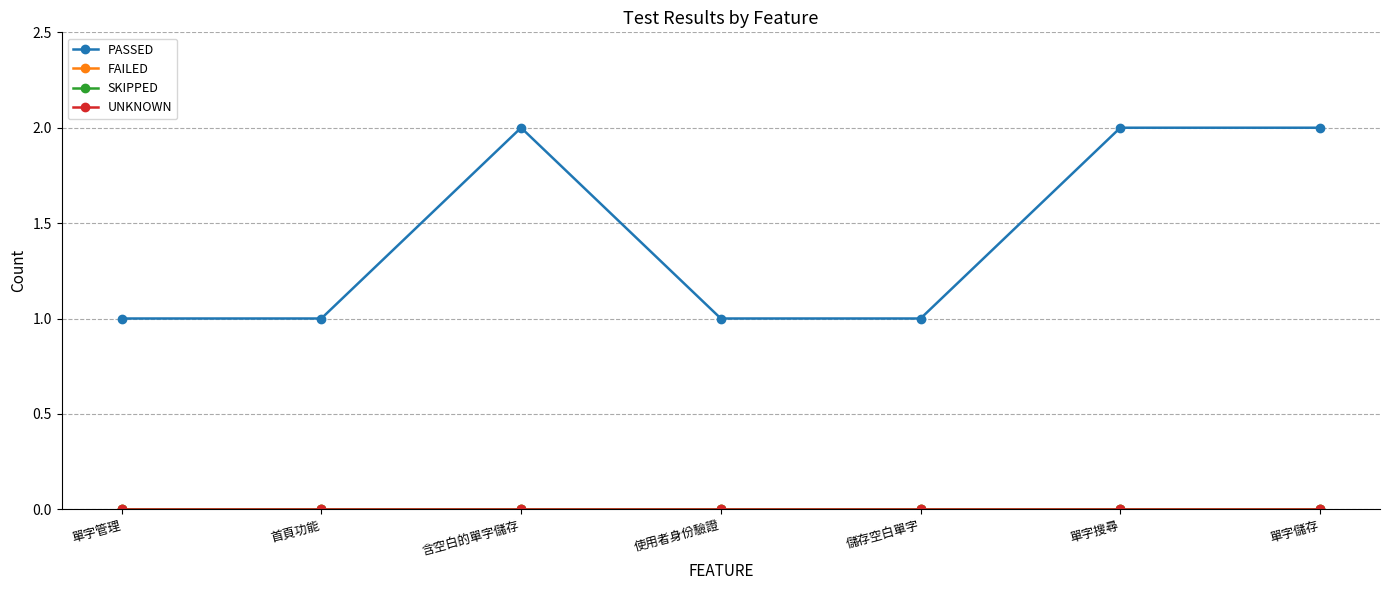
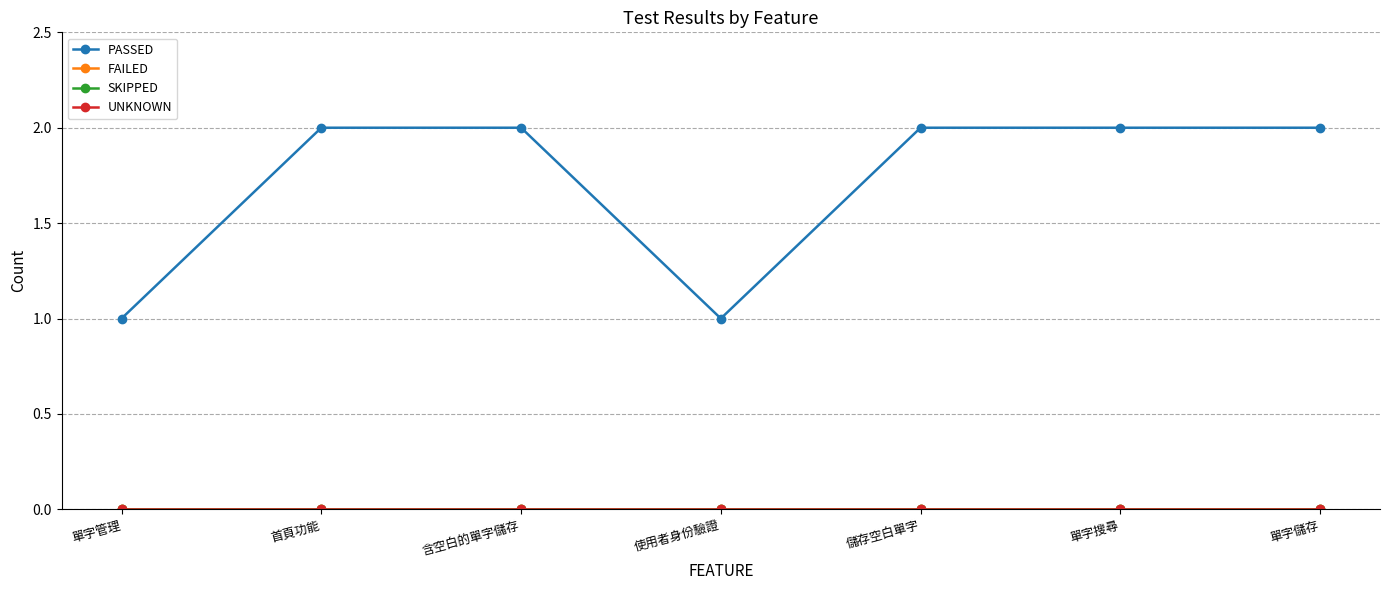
  {
    "PASSED": {
      "單字管理": 1,
-     "首頁功能": 1,
+     "首頁功能": 2,
      "含空白的單字儲存": 2,
      "使用者身份驗證": 1,
-     "儲存空白單字": 1,
+     "儲存空白單字": 2,
      "單字搜尋": 2,
      "單字儲存": 2
    },
    "UNKNOWN": {
      "單字管理": 0,
      "首頁功能": 0,
      "含空白的單字儲存": 0,
      "使用者身份驗證": 0,
      "儲存空白單字": 0,
      "單字搜尋": 0,
      "單字儲存": 0
    }
  }
